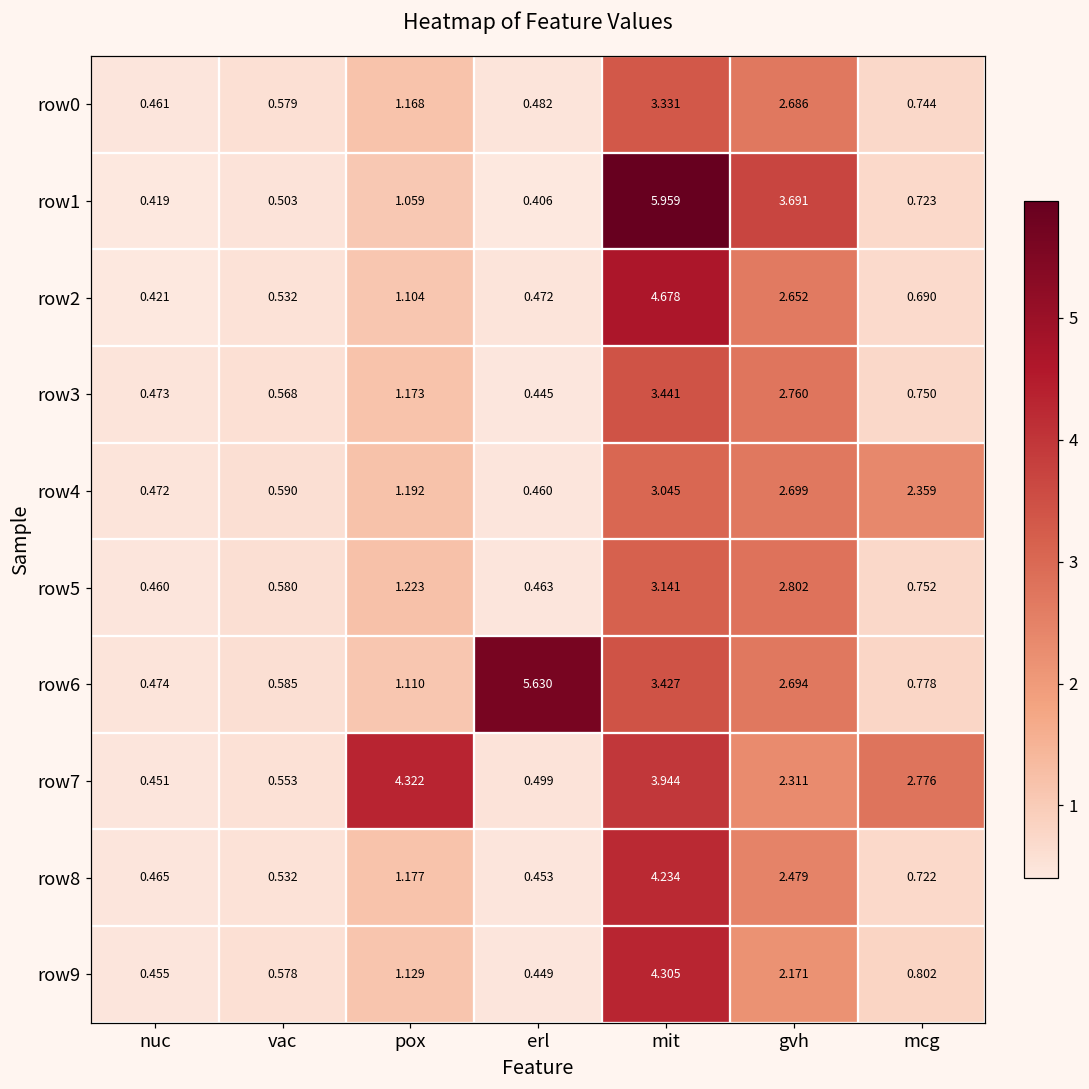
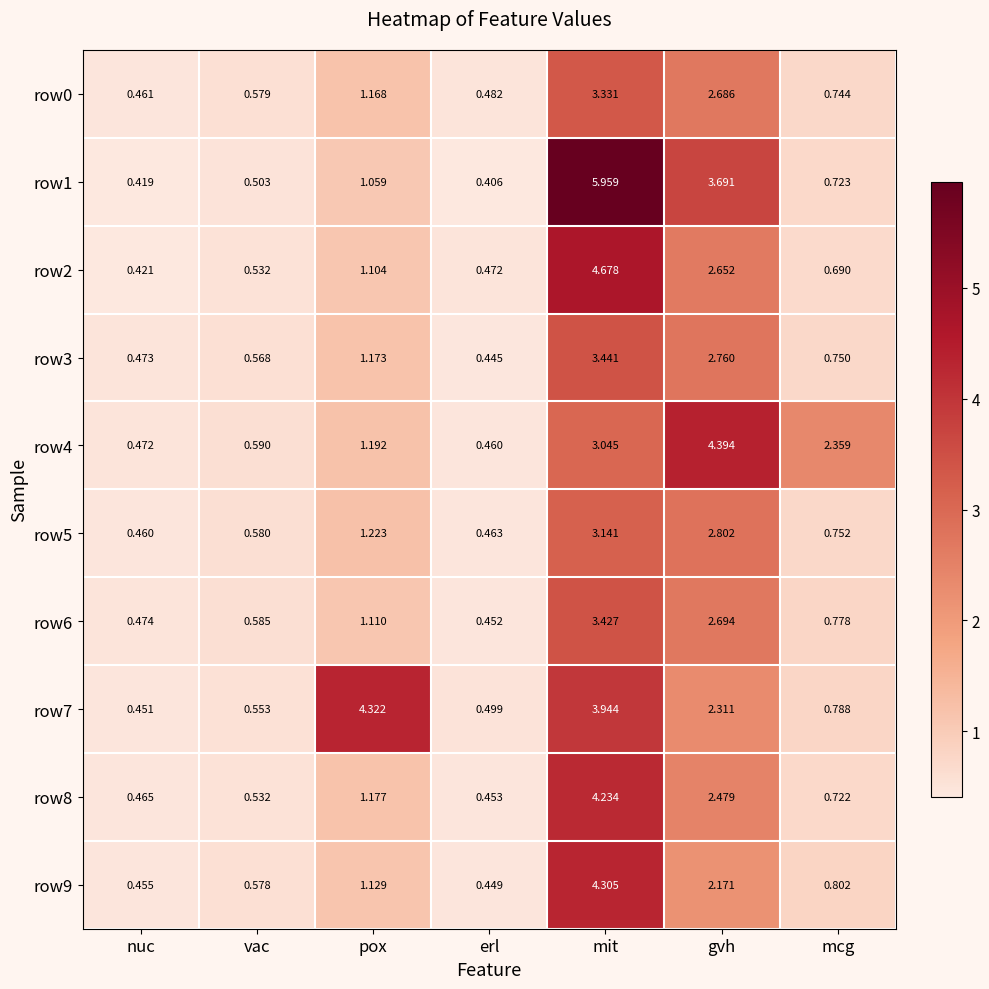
  {
    "row0": {
      "nuc": 0.461,
      "vac": 0.579,
      "pox": 1.168,
      "erl": 0.482,
      "mit": 3.331,
      "gvh": 2.686,
      "mcg": 0.744
    },
    "row1": {
      "nuc": 0.419,
      "vac": 0.503,
      "pox": 1.059,
      "erl": 0.406,
      "mit": 5.959,
      "gvh": 3.691,
      "mcg": 0.723
    },
    "row2": {
      "nuc": 0.421,
      "vac": 0.532,
      "pox": 1.104,
      "erl": 0.472,
      "mit": 4.678,
      "gvh": 2.652,
      "mcg": 0.690
    },
    "row3": {
      "nuc": 0.473,
      "vac": 0.568,
      "pox": 1.173,
      "erl": 0.445,
      "mit": 3.441,
      "gvh": 2.760,
      "mcg": 0.750
    },
    "row4": {
      "nuc": 0.472,
      "vac": 0.590,
      "pox": 1.192,
      "erl": 0.460,
      "mit": 3.045,
-     "gvh": 2.699,
+     "gvh": 4.394,
      "mcg": 2.359
    },
    "row5": {
      "nuc": 0.460,
      "vac": 0.580,
      "pox": 1.223,
      "erl": 0.463,
      "mit": 3.141,
      "gvh": 2.802,
      "mcg": 0.752
    },
    "row6": {
      "nuc": 0.474,
      "vac": 0.585,
      "pox": 1.110,
-     "erl": 5.630,
+     "erl": 0.452,
      "mit": 3.427,
      "gvh": 2.694,
      "mcg": 0.778
    },
    "row7": {
      "nuc": 0.451,
      "vac": 0.553,
      "pox": 4.322,
      "erl": 0.499,
      "mit": 3.944,
      "gvh": 2.311,
-     "mcg": 2.776
+     "mcg": 0.788
    },
    "row8": {
      "nuc": 0.465,
      "vac": 0.532,
      "pox": 1.177,
      "erl": 0.453,
      "mit": 4.234,
      "gvh": 2.479,
      "mcg": 0.722
    },
    "row9": {
      "nuc": 0.455,
      "vac": 0.578,
      "pox": 1.129,
      "erl": 0.449,
      "mit": 4.305,
      "gvh": 2.171,
      "mcg": 0.802
    }
  }
